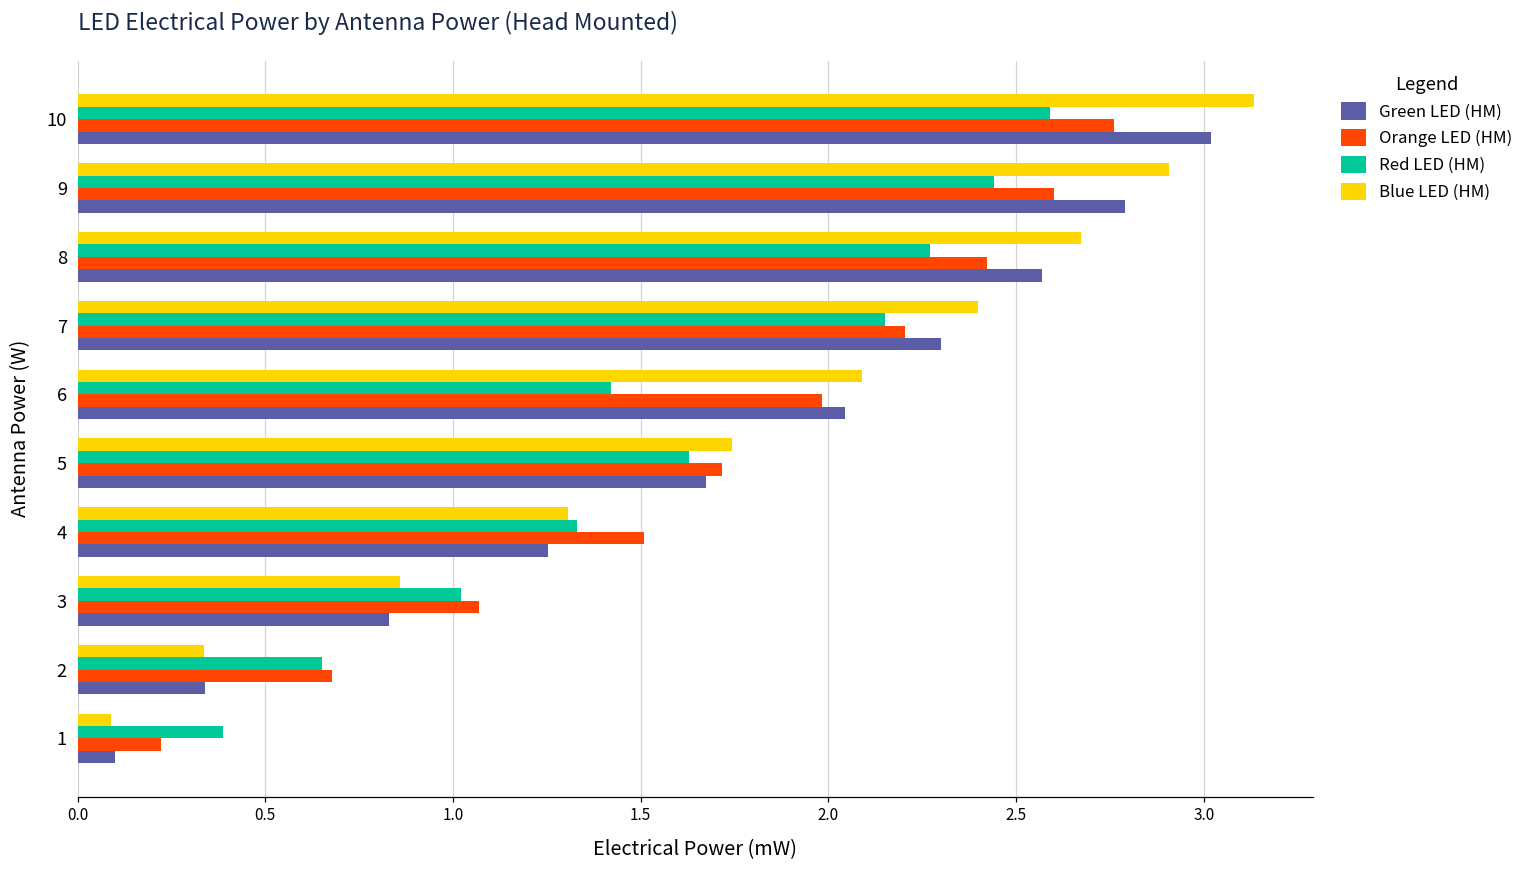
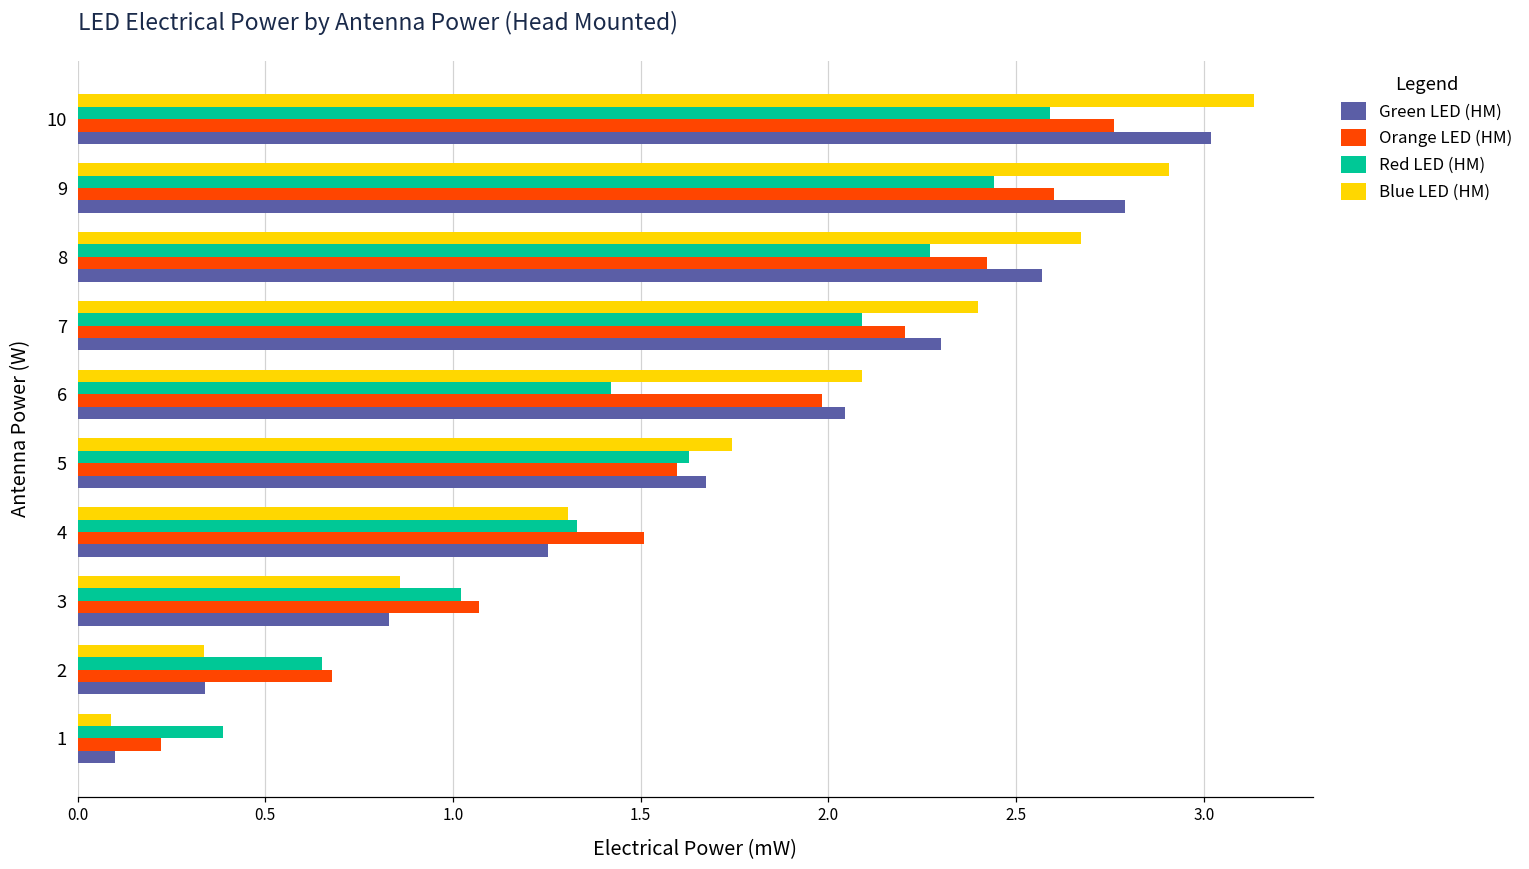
  {
    "Green LED (HM)": {
      "10": 3.02,
      "9": 2.79,
      "8": 2.57,
      "7": 2.30,
      "6": 2.04,
      "5": 1.67,
      "4": 1.25,
      "3": 0.83,
      "2": 0.34,
      "1": 0.10
    },
    "Orange LED (HM)": {
      "10": 2.76,
      "9": 2.60,
      "8": 2.42,
      "7": 2.20,
      "6": 1.98,
-     "5": 1.72,
+     "5": 1.60,
      "4": 1.51,
      "3": 1.07,
      "2": 0.68,
      "1": 0.22
    },
    "Red LED (HM)": {
      "10": 2.59,
      "9": 2.44,
      "8": 2.27,
-     "7": 2.15,
+     "7": 2.09,
      "6": 1.42,
      "5": 1.63,
      "4": 1.33,
      "3": 1.02,
      "2": 0.65,
      "1": 0.39
    },
    "Blue LED (HM)": {
      "10": 3.14,
      "9": 2.91,
      "8": 2.67,
      "7": 2.40,
      "6": 2.09,
      "5": 1.74,
      "4": 1.31,
      "3": 0.86,
      "2": 0.34,
      "1": 0.09
    }
  }
